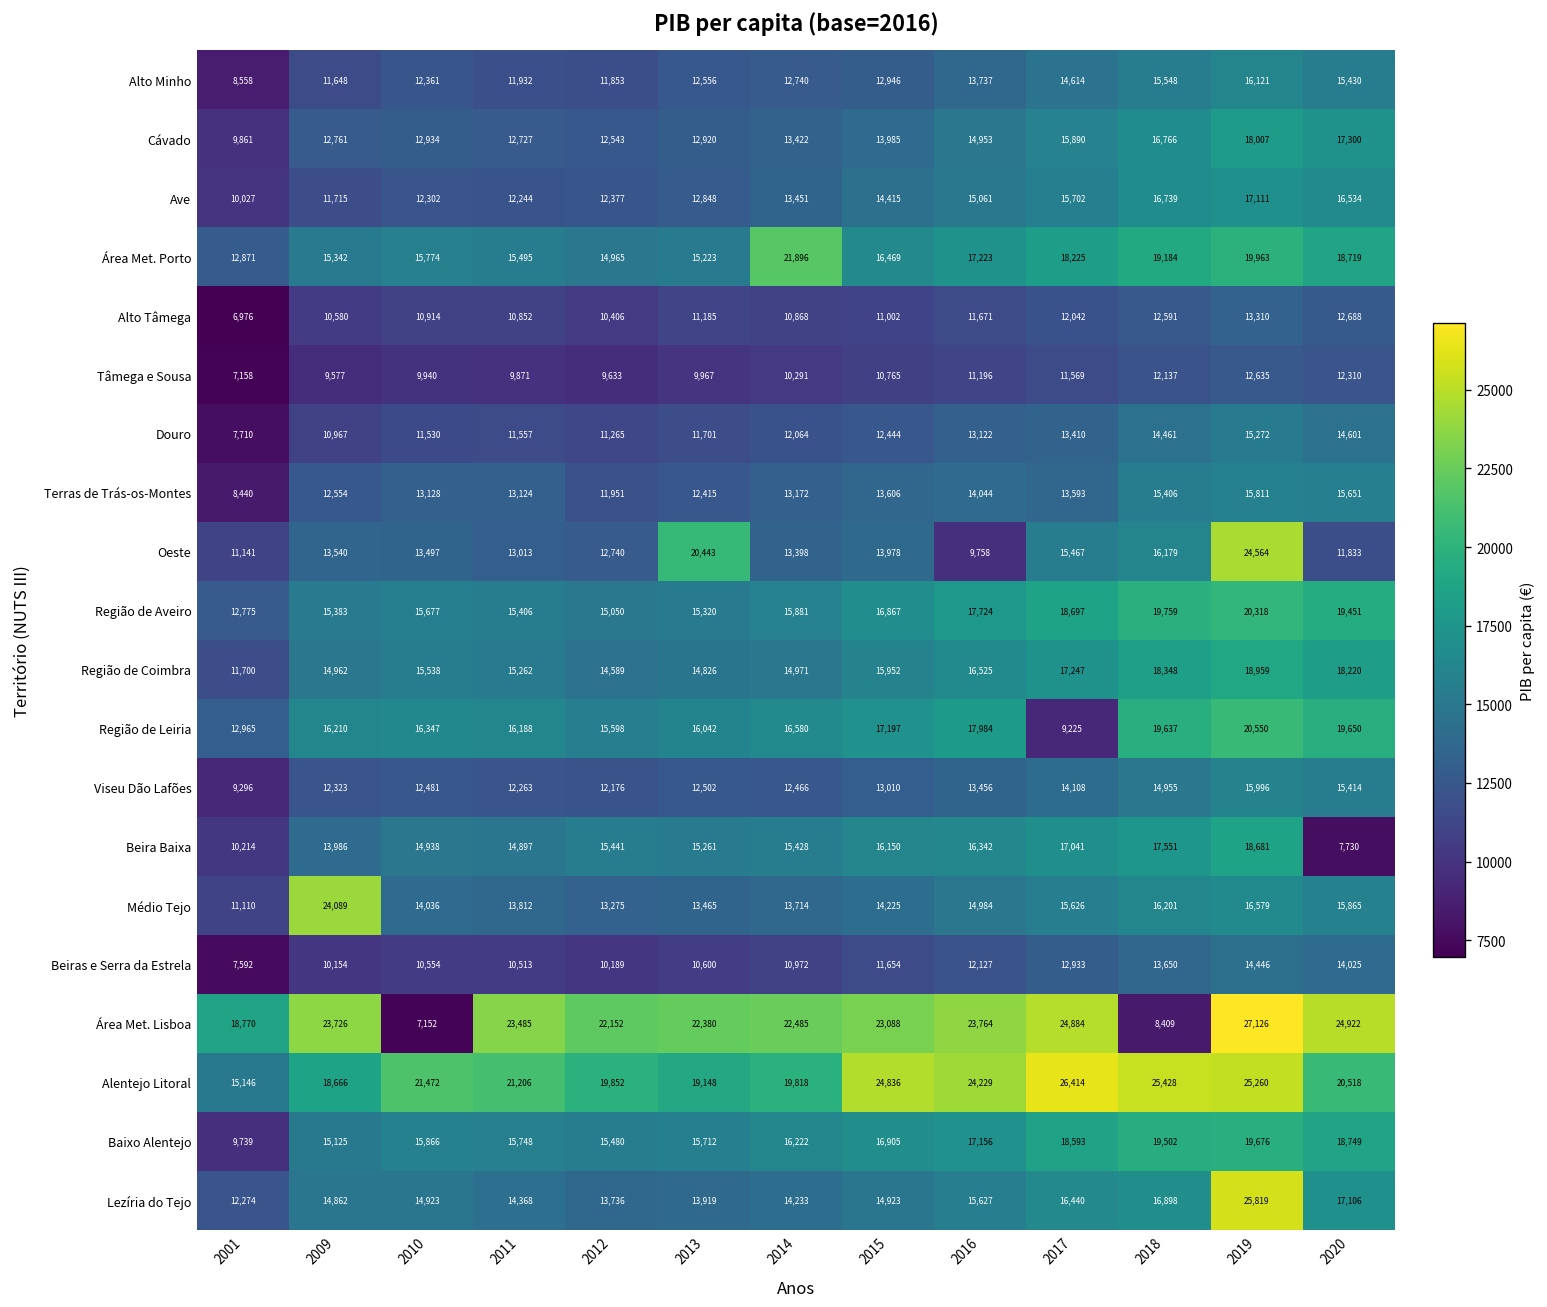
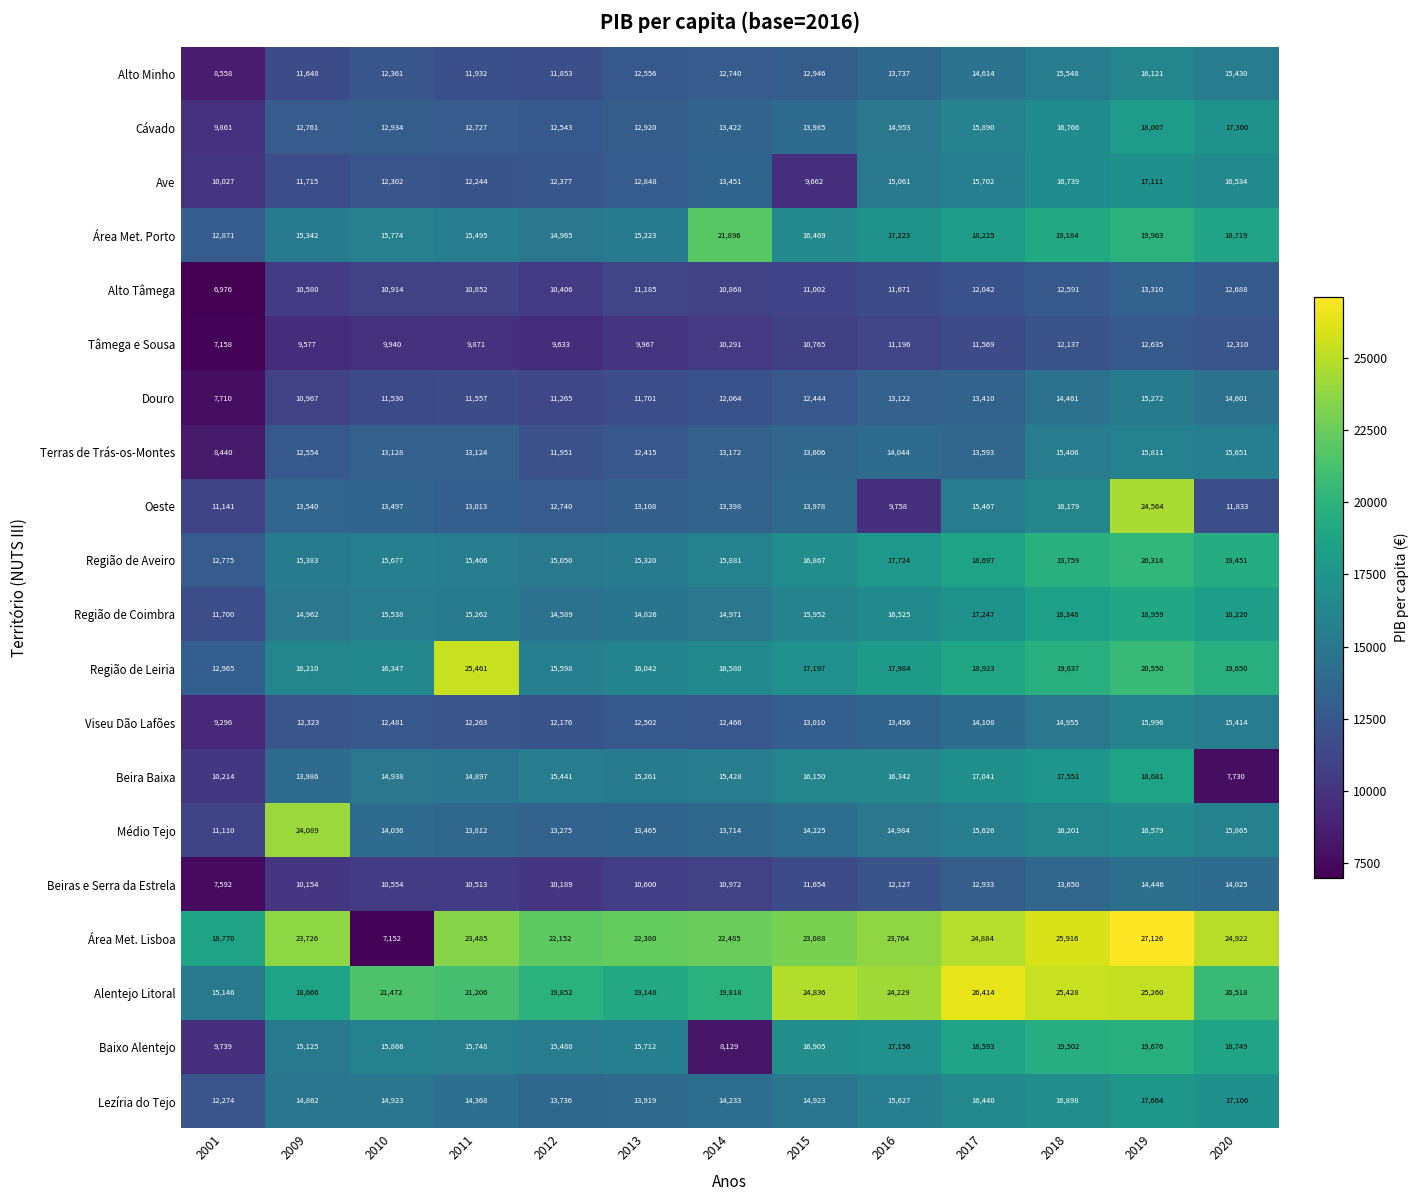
  {
    "Ave": {
      "2001": "10,027",
      "2009": "11,715",
      "2010": "12,302",
      "2011": "12,244",
      "2012": "12,377",
      "2013": "12,848",
      "2014": "13,451",
-     "2015": "14,415",
+     "2015": "9,662",
      "2016": "15,061",
      "2017": "15,702",
      "2018": "16,739",
      "2019": "17,111",
      "2020": "16,534"
    },
    "Oeste": {
      "2001": "11,141",
      "2009": "13,540",
      "2010": "13,497",
      "2011": "13,013",
      "2012": "12,740",
-     "2013": "20,443",
+     "2013": "13,108",
      "2014": "13,398",
      "2015": "13,978",
      "2016": "9,758",
      "2017": "15,467",
      "2018": "16,179",
      "2019": "24,564",
      "2020": "11,833"
    },
    "Região de Leiria": {
      "2001": "12,965",
      "2009": "16,210",
      "2010": "16,347",
-     "2011": "16,188",
+     "2011": "25,461",
      "2012": "15,598",
      "2013": "16,042",
      "2014": "16,580",
      "2015": "17,197",
      "2016": "17,984",
-     "2017": "9,225",
+     "2017": "18,923",
      "2018": "19,637",
      "2019": "20,550",
      "2020": "19,650"
    },
    "Área Met. Lisboa": {
      "2001": "18,770",
      "2009": "23,726",
      "2010": "7,152",
      "2011": "23,485",
      "2012": "22,152",
      "2013": "22,380",
      "2014": "22,485",
      "2015": "23,088",
      "2016": "23,764",
      "2017": "24,884",
-     "2018": "8,409",
+     "2018": "25,916",
      "2019": "27,126",
      "2020": "24,922"
    },
    "Baixo Alentejo": {
      "2001": "9,739",
      "2009": "15,125",
      "2010": "15,866",
      "2011": "15,748",
      "2012": "15,480",
      "2013": "15,712",
-     "2014": "16,222",
+     "2014": "8,129",
      "2015": "16,905",
      "2016": "17,156",
      "2017": "18,593",
      "2018": "19,502",
      "2019": "19,676",
      "2020": "18,749"
    },
    "Lezíria do Tejo": {
      "2001": "12,274",
      "2009": "14,862",
      "2010": "14,923",
      "2011": "14,368",
      "2012": "13,736",
      "2013": "13,919",
      "2014": "14,233",
      "2015": "14,923",
      "2016": "15,627",
      "2017": "16,440",
      "2018": "16,898",
-     "2019": "25,819",
+     "2019": "17,664",
      "2020": "17,106"
    }
  }
